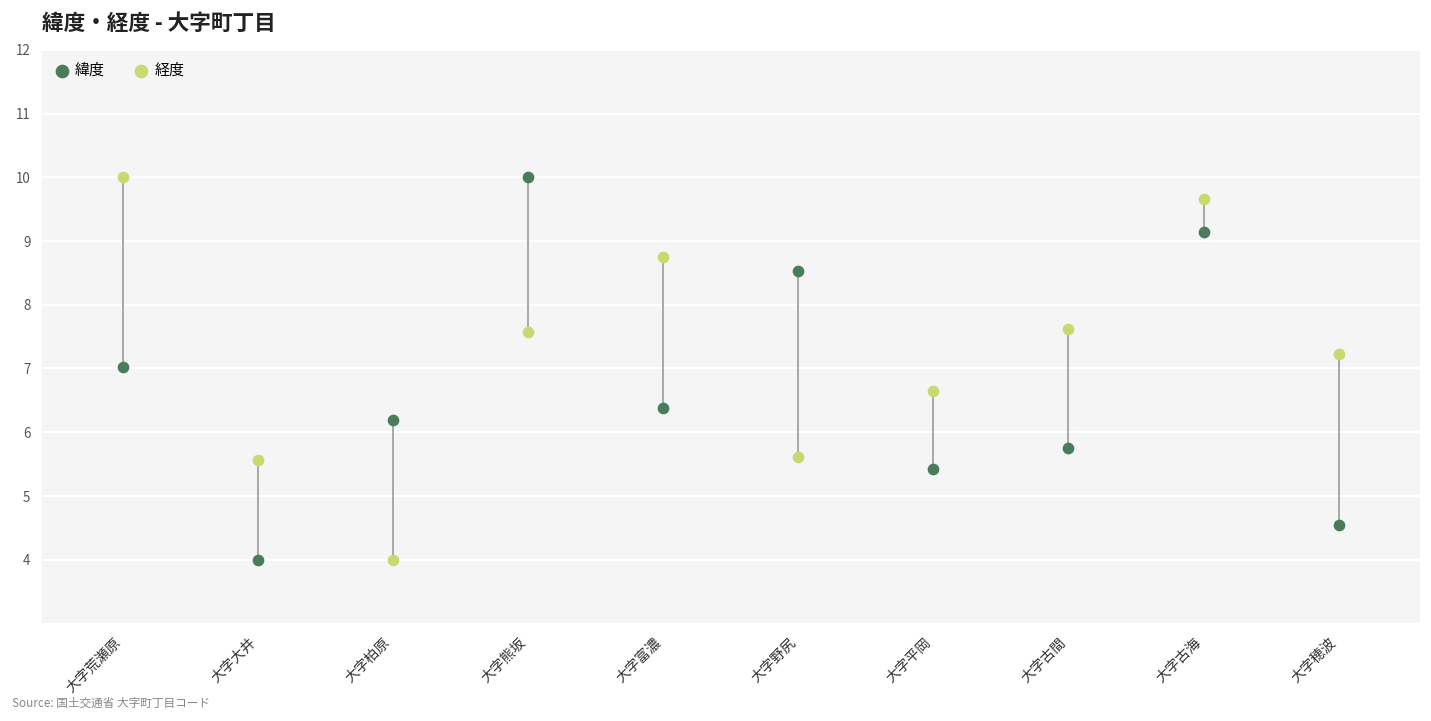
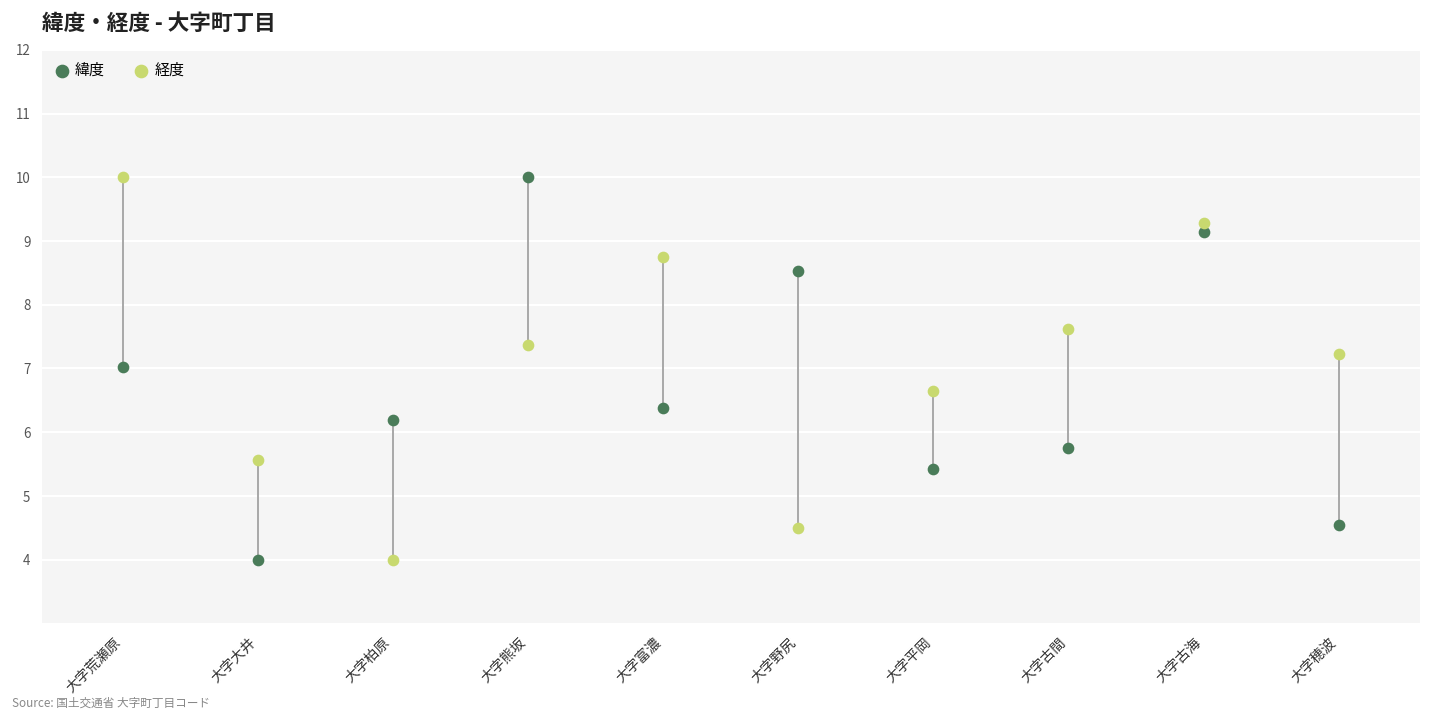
  {
    "経度": {
-     "大字熊坂": 7.6,
-     "大字野尻": 5.6,
-     "大字古海": 9.7
+     "大字熊坂": 7.4,
+     "大字野尻": 4.5,
+     "大字古海": 9.3
    }
  }
